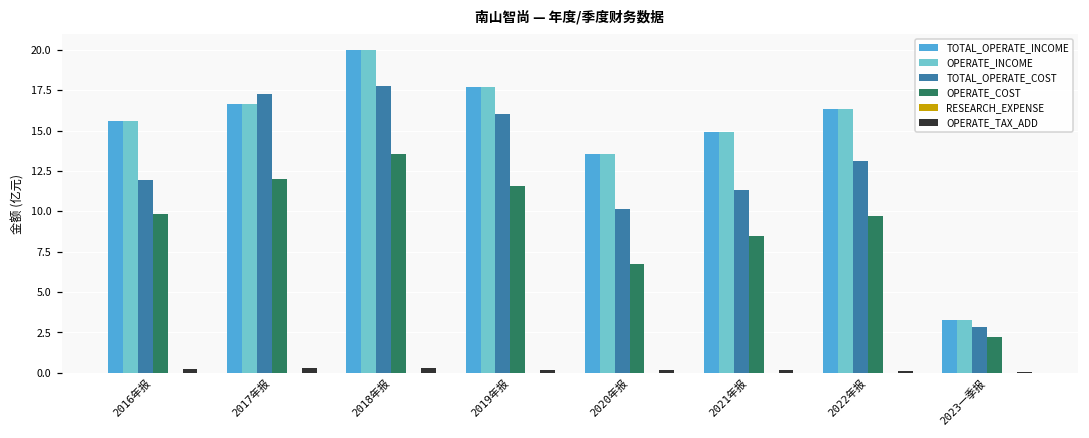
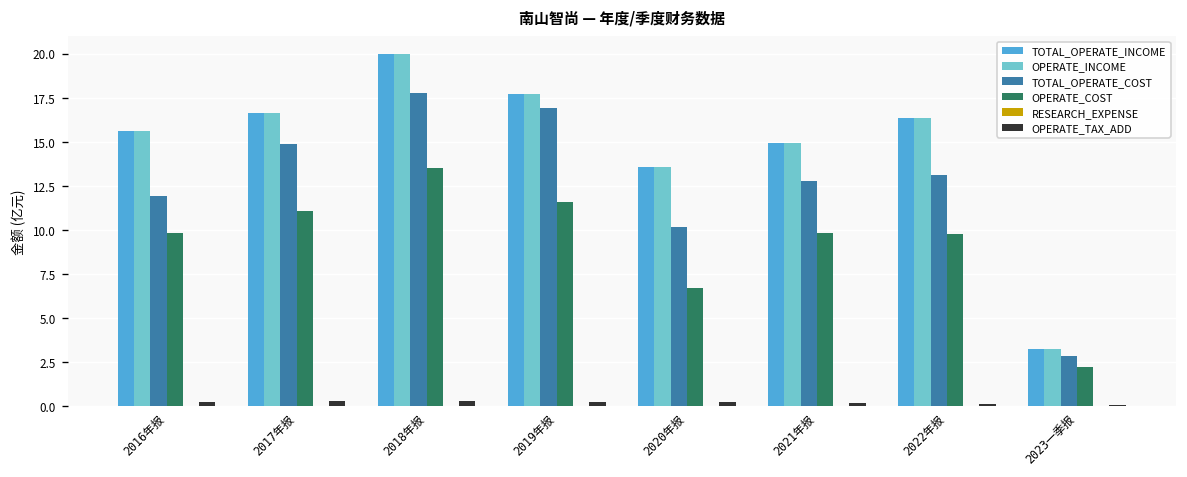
  {
    "TOTAL_OPERATE_COST": {
      "2016年报": 11.9,
-     "2017年报": 17.3,
+     "2017年报": 14.8,
      "2018年报": 17.7,
-     "2019年报": 16.0,
+     "2019年报": 16.9,
      "2020年报": 10.2,
-     "2021年报": 11.3,
+     "2021年报": 12.8,
      "2022年报": 13.1,
      "2023一季报": 2.8
    },
    "OPERATE_COST": {
      "2016年报": 9.8,
-     "2017年报": 12.0,
+     "2017年报": 11.1,
      "2018年报": 13.5,
      "2019年报": 11.6,
      "2020年报": 6.7,
-     "2021年报": 8.5,
+     "2021年报": 9.8,
      "2022年报": 9.7,
      "2023一季报": 2.2
    },
    "RESEARCH_EXPENSE": {
      "2016年报": 0.0,
      "2017年报": 0.0,
      "2018年报": 0.0,
      "2019年报": 0.0,
      "2020年报": 0.0,
      "2021年报": 0.0,
      "2022年报": 0.0,
      "2023一季报": 0.0
    },
    "OPERATE_TAX_ADD": {
      "2016年报": 0.2,
      "2017年报": 0.3,
      "2018年报": 0.3,
      "2019年报": 0.2,
      "2020年报": 0.2
    }
  }
